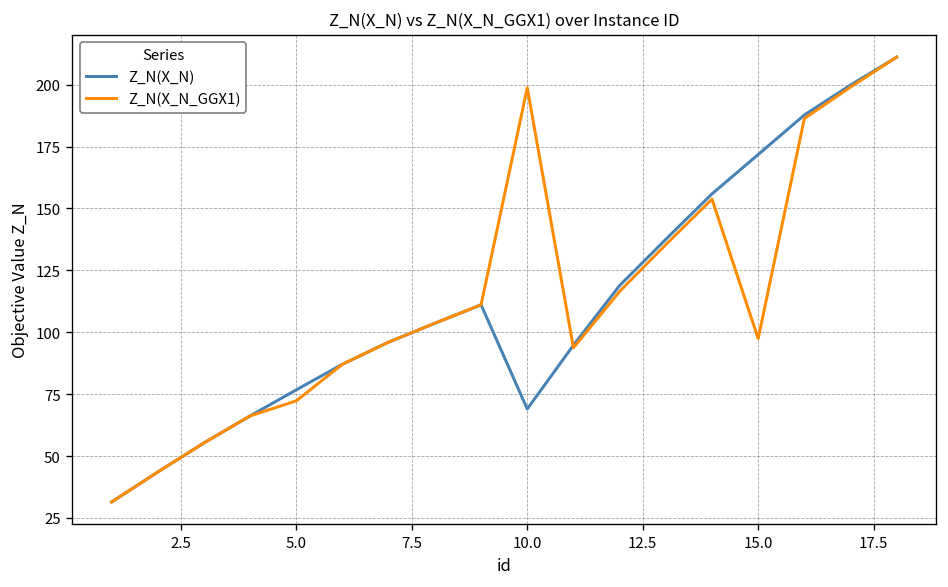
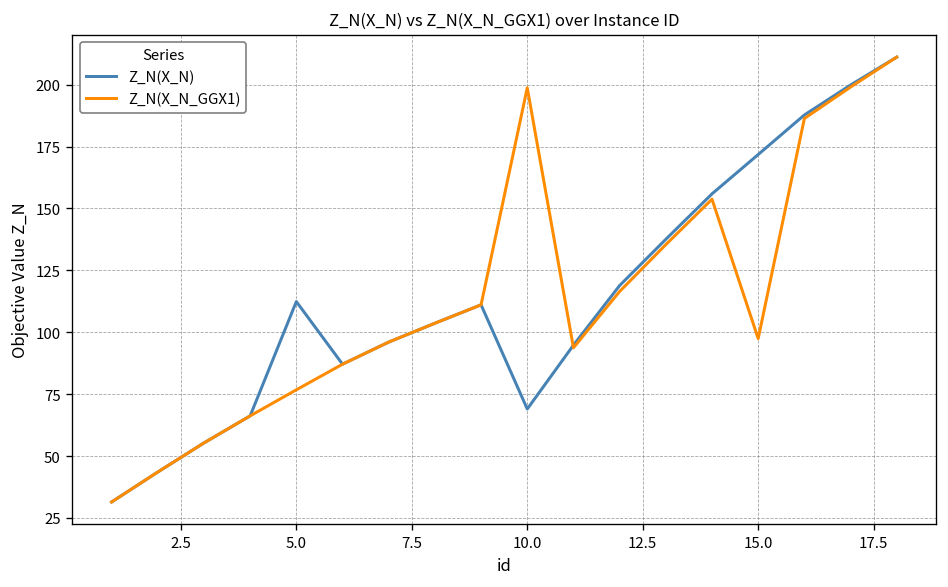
  {
    "Z_N(X_N)": {
-     "5.0": 77,
+     "5.0": 112,
      "10.0": 69,
      "15.0": 172
    },
    "Z_N(X_N_GGX1)": {
-     "5.0": 72,
+     "5.0": 77,
      "10.0": 199,
      "15.0": 97
    }
  }
